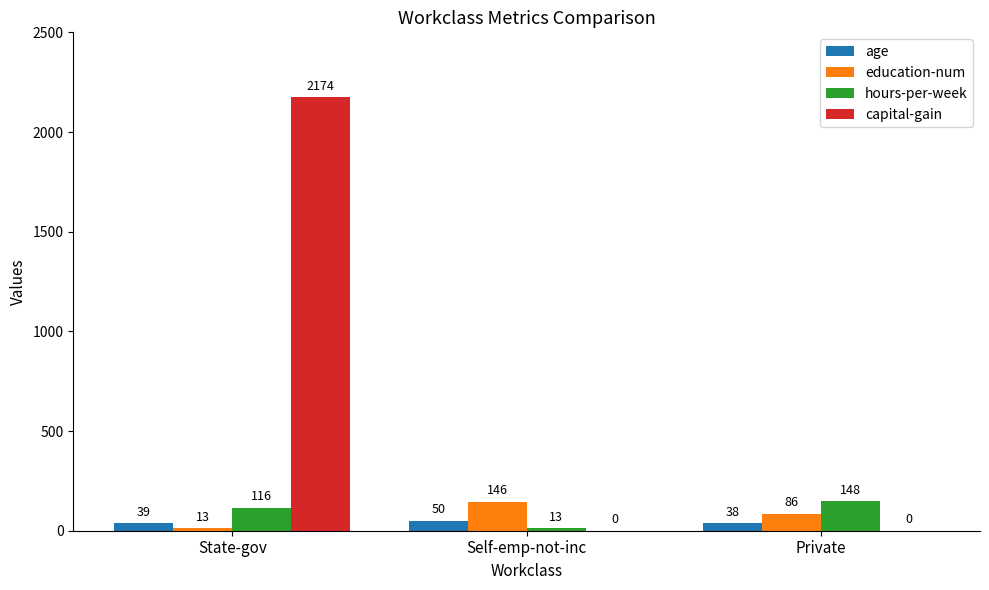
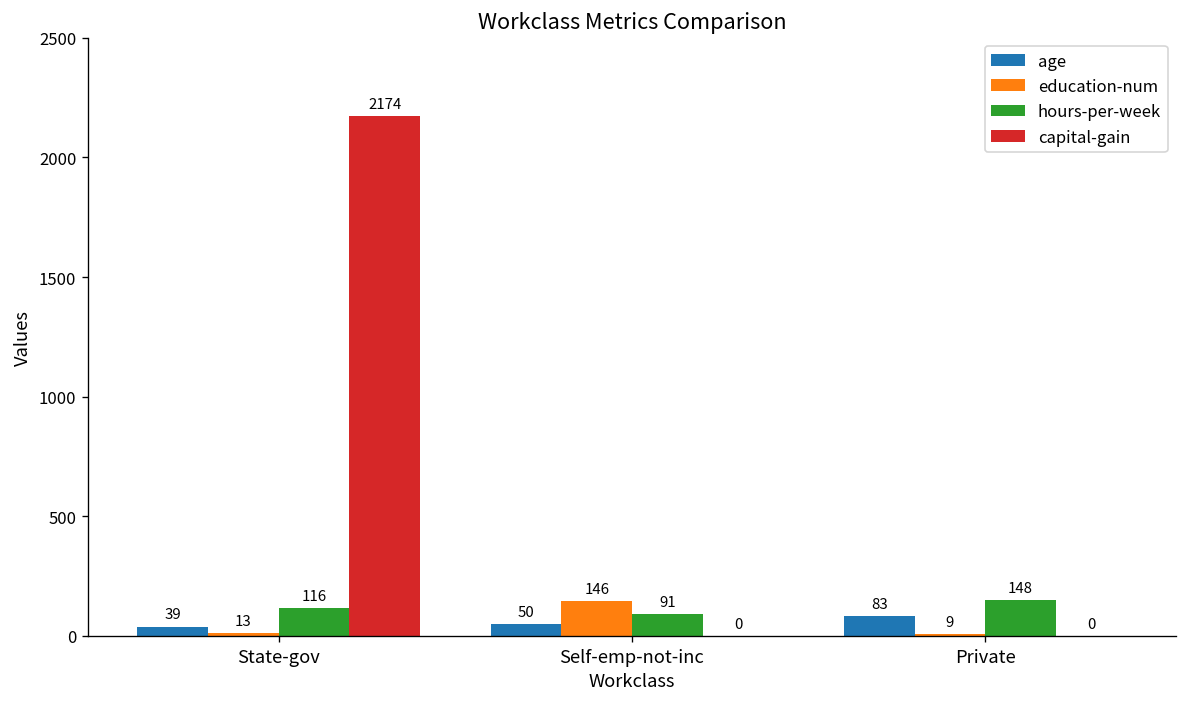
  {
    "age": {
      "State-gov": 39,
      "Self-emp-not-inc": 50,
-     "Private": 38
+     "Private": 83
    },
    "education-num": {
      "State-gov": 13,
      "Self-emp-not-inc": 146,
-     "Private": 86
+     "Private": 9
    },
    "hours-per-week": {
      "State-gov": 116,
-     "Self-emp-not-inc": 13,
+     "Self-emp-not-inc": 91,
      "Private": 148
    },
    "capital-gain": {
      "State-gov": 2174,
      "Self-emp-not-inc": 0,
      "Private": 0
    }
  }
